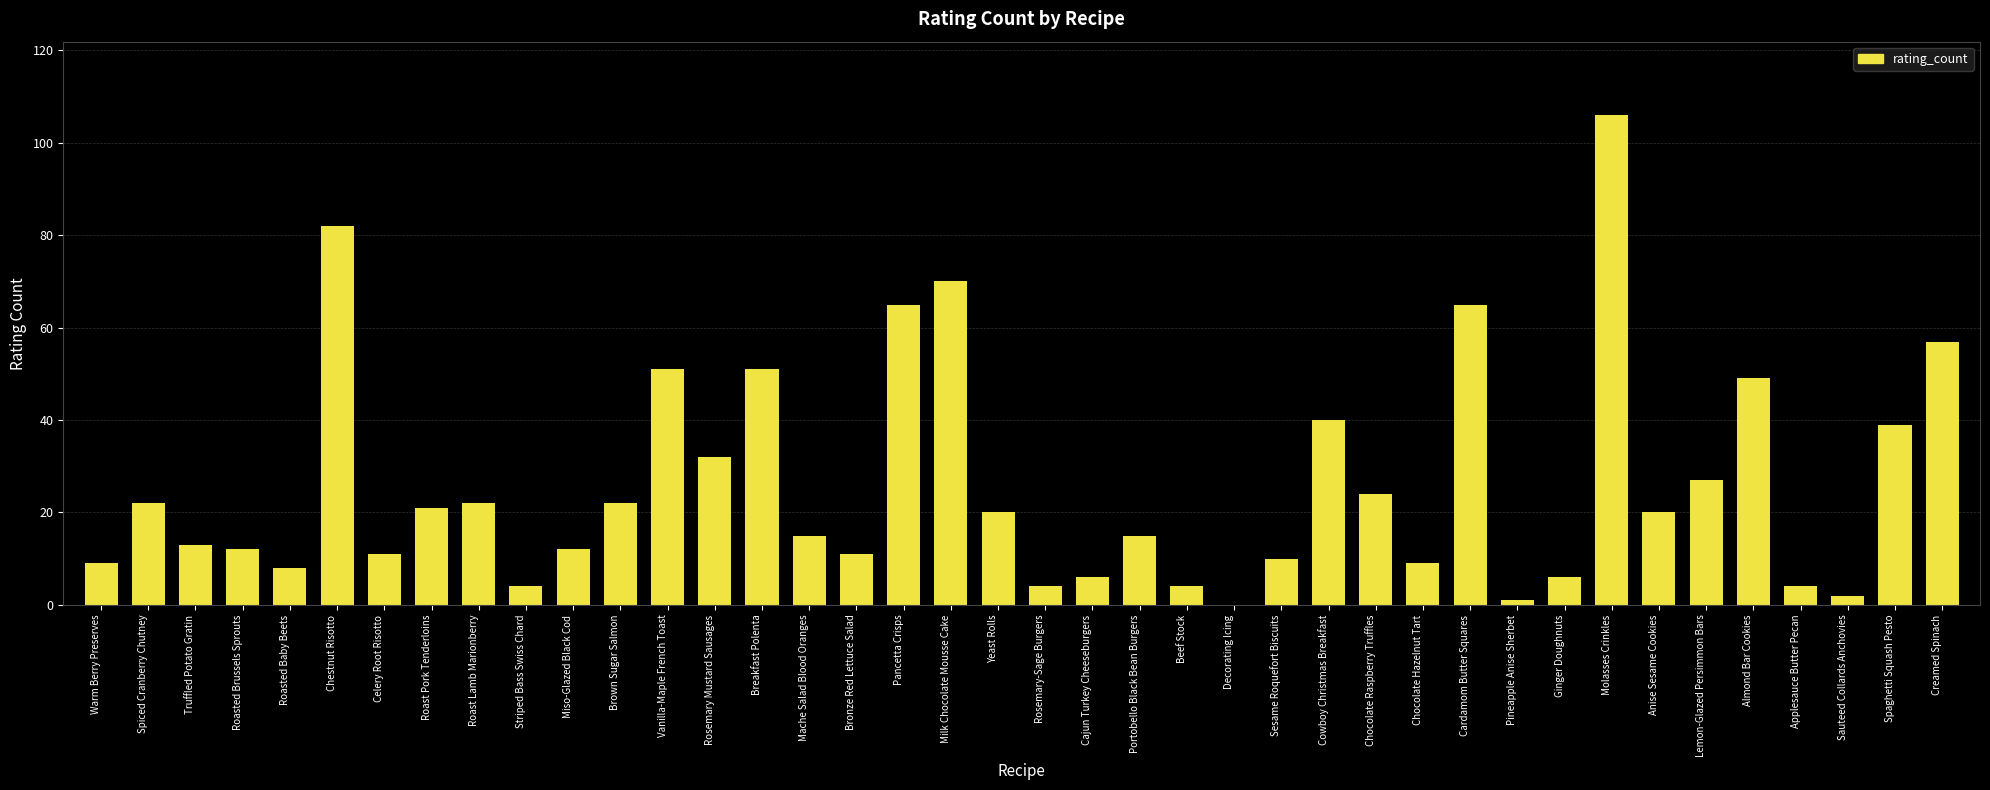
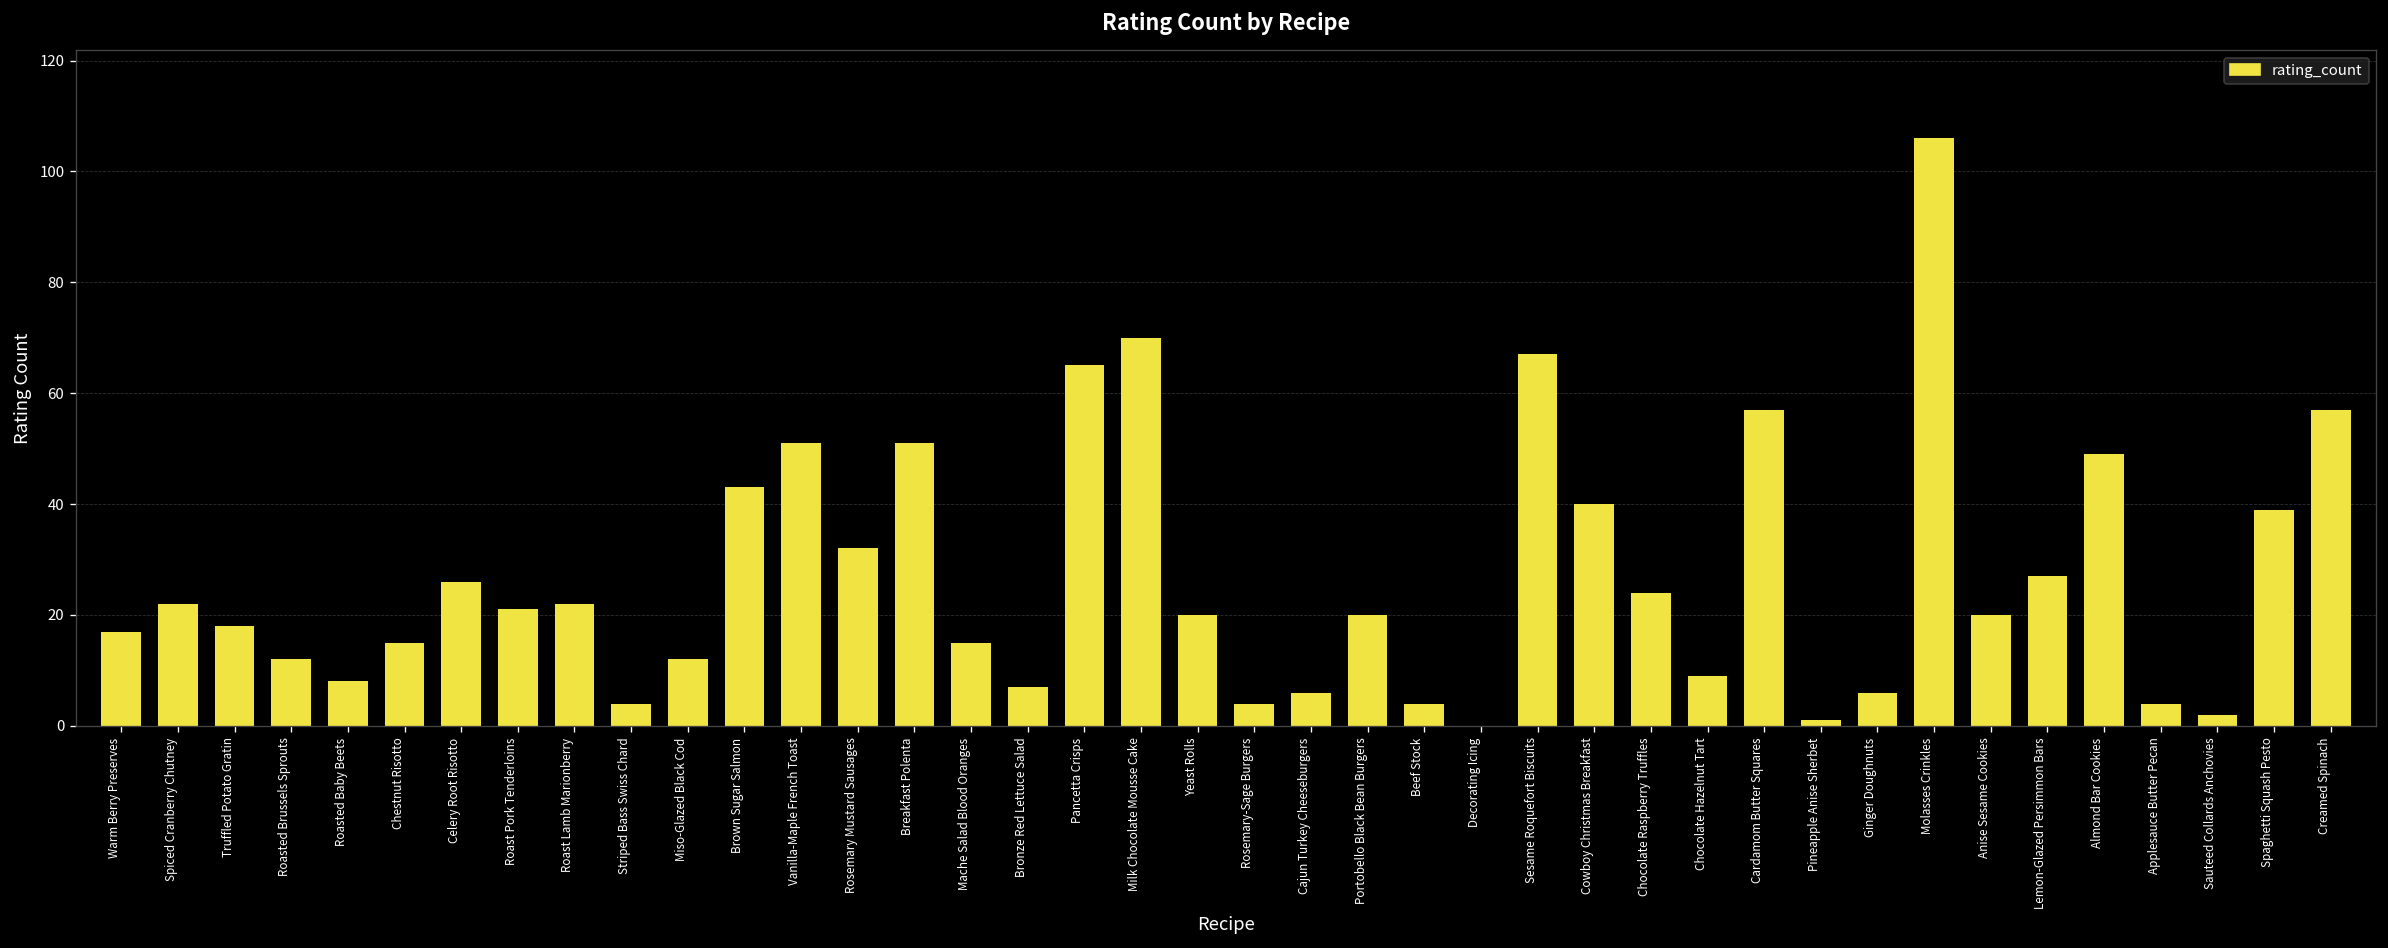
  {
-   "Warm Berry Preserves": 9,
+   "Warm Berry Preserves": 17,
    "Spiced Cranberry Chutney": 22,
-   "Truffled Potato Gratin": 13,
+   "Truffled Potato Gratin": 18,
    "Roasted Brussels Sprouts": 12,
    "Roasted Baby Beets": 8,
-   "Chestnut Risotto": 82,
-   "Celery Root Risotto": 11,
+   "Chestnut Risotto": 15,
+   "Celery Root Risotto": 26,
    "Roast Pork Tenderloins": 21,
    "Roast Lamb Marionberry": 22,
    "Striped Bass Swiss Chard": 4,
    "Miso-Glazed Black Cod": 12,
-   "Brown Sugar Salmon": 22,
+   "Brown Sugar Salmon": 43,
    "Vanilla-Maple French Toast": 51,
    "Rosemary Mustard Sausages": 32,
    "Breakfast Polenta": 51,
    "Mache Salad Blood Oranges": 15,
-   "Bronze Red Lettuce Salad": 11,
+   "Bronze Red Lettuce Salad": 7,
    "Pancetta Crisps": 65,
    "Milk Chocolate Mousse Cake": 70,
    "Yeast Rolls": 20,
    "Rosemary-Sage Burgers": 4,
    "Cajun Turkey Cheeseburgers": 6,
-   "Portobello Black Bean Burgers": 15,
+   "Portobello Black Bean Burgers": 20,
    "Beef Stock": 4,
    "Decorating Icing": 0,
-   "Sesame Roquefort Biscuits": 10,
+   "Sesame Roquefort Biscuits": 67,
    "Cowboy Christmas Breakfast": 40,
    "Chocolate Raspberry Truffles": 24,
    "Chocolate Hazelnut Tart": 9,
-   "Cardamom Butter Squares": 65,
+   "Cardamom Butter Squares": 57,
    "Pineapple Anise Sherbet": 1,
    "Ginger Doughnuts": 6,
    "Molasses Crinkles": 106,
    "Anise Sesame Cookies": 20,
    "Lemon-Glazed Persimmon Bars": 27,
    "Almond Bar Cookies": 49,
    "Applesauce Butter Pecan": 4,
    "Sauteed Collards Anchovies": 2,
    "Spaghetti Squash Pesto": 39,
    "Creamed Spinach": 57
  }
